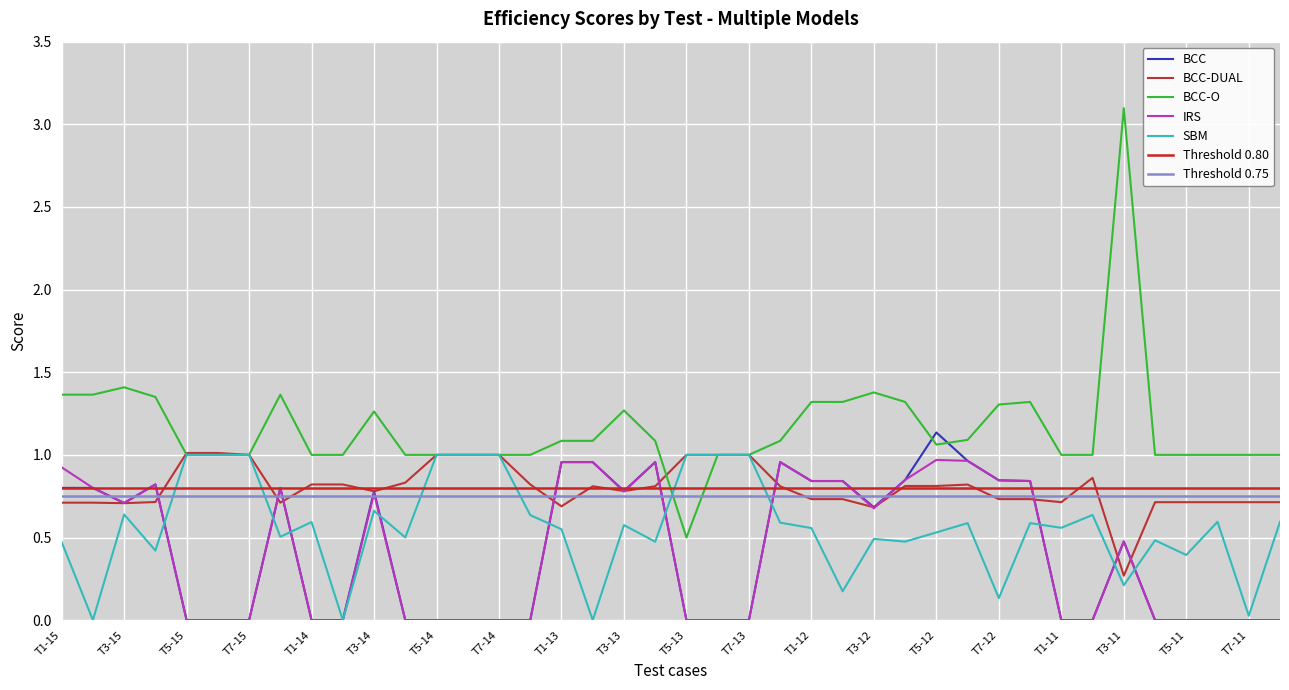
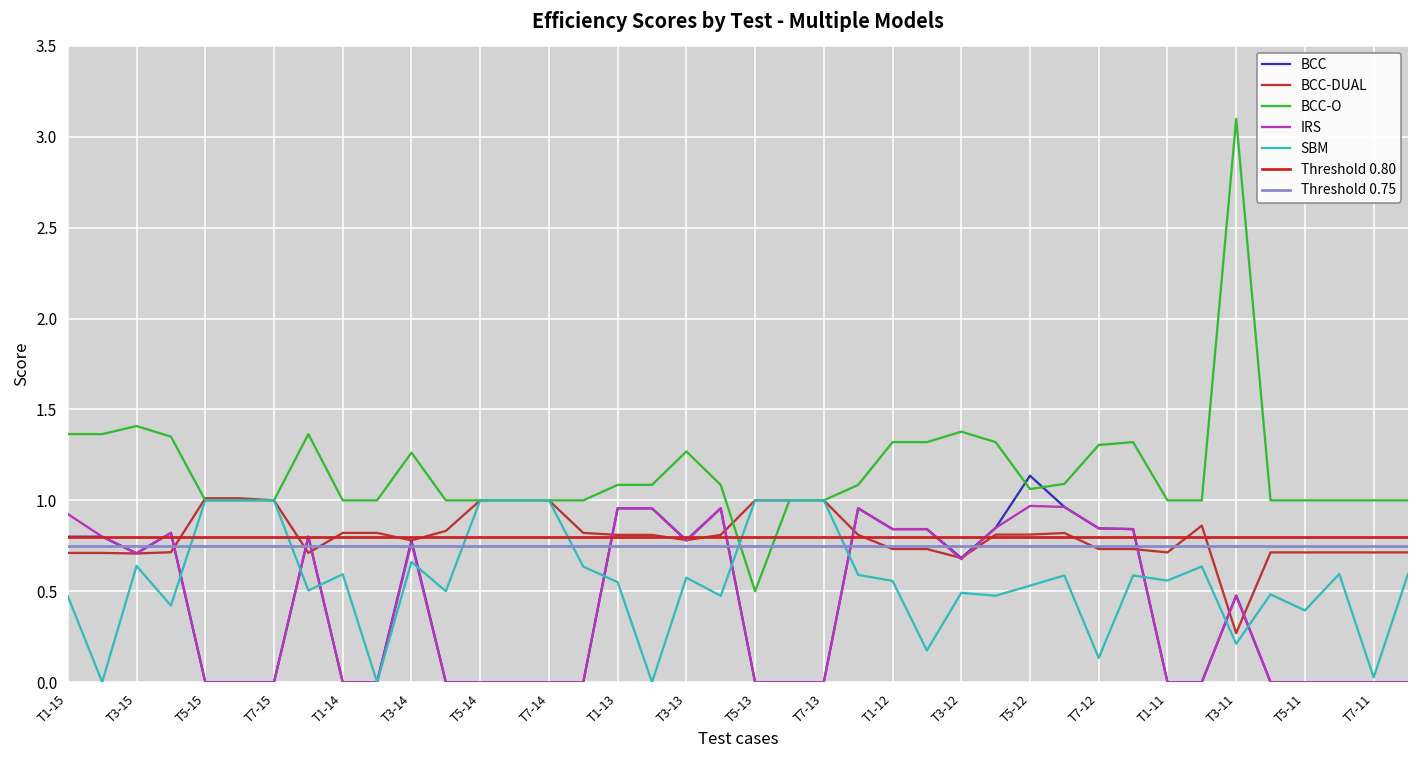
  {
    "BCC": {
      "T1-15": 0.80,
      "T5-12": 1.14
    },
    "BCC-DUAL": {
      "T1-15": 0.71,
      "T1-14": 0.82,
-     "T1-13": 0.69,
+     "T1-13": 0.81,
      "T1-12": 0.73,
      "T5-12": 0.81,
      "T7-12": 0.73,
      "T1-11": 0.71,
      "T3-11": 0.27,
      "T5-11": 0.71,
      "T7-11": 0.71
    },
    "BCC-O": {
      "T1-15": 1.36,
      "T3-15": 1.41,
      "T1-14": 1.00,
      "T3-14": 1.26,
      "T1-13": 1.08,
      "T3-13": 1.27,
      "T5-13": 0.50,
      "T1-12": 1.32,
      "T3-12": 1.38,
      "T5-12": 1.06,
      "T7-12": 1.30,
      "T1-11": 1.00,
      "T3-11": 3.10,
      "T5-11": 1.00,
      "T7-11": 1.00
    },
    "IRS": {
      "T1-15": 0.92,
      "T5-12": 0.97
    },
    "SBM": {
      "T1-15": 0.47,
      "T3-15": 0.64,
      "T1-14": 0.59,
      "T3-14": 0.66,
      "T1-13": 0.55,
      "T3-13": 0.57,
      "T1-12": 0.56,
      "T3-12": 0.49,
      "T5-12": 0.53,
      "T7-12": 0.13,
      "T1-11": 0.56,
      "T3-11": 0.21,
      "T5-11": 0.39,
      "T7-11": 0.03
    }
  }
